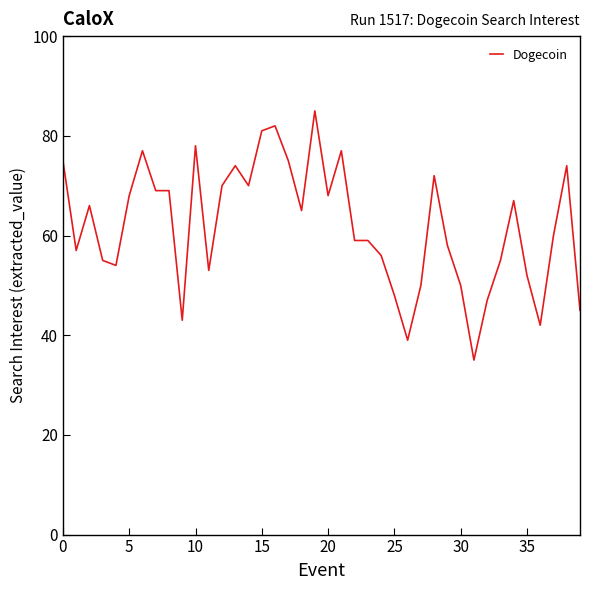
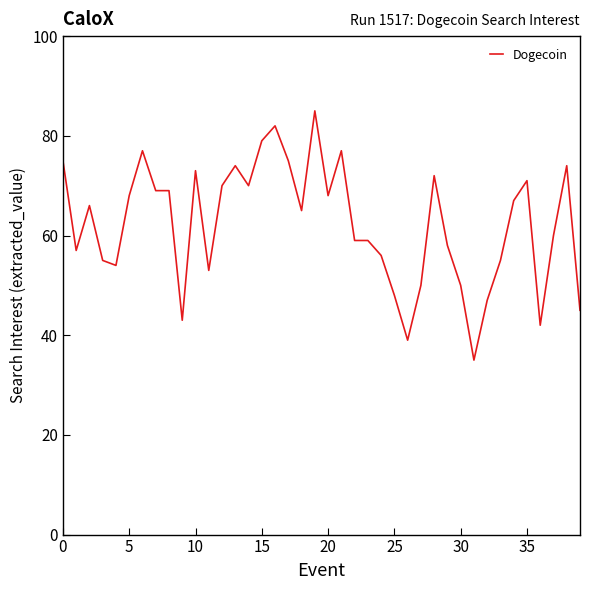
  {
    "0": 75,
    "5": 68,
-   "10": 78,
-   "15": 81,
+   "10": 73,
+   "15": 79,
    "20": 68,
    "25": 48,
    "30": 50,
-   "35": 52
+   "35": 71
  }
